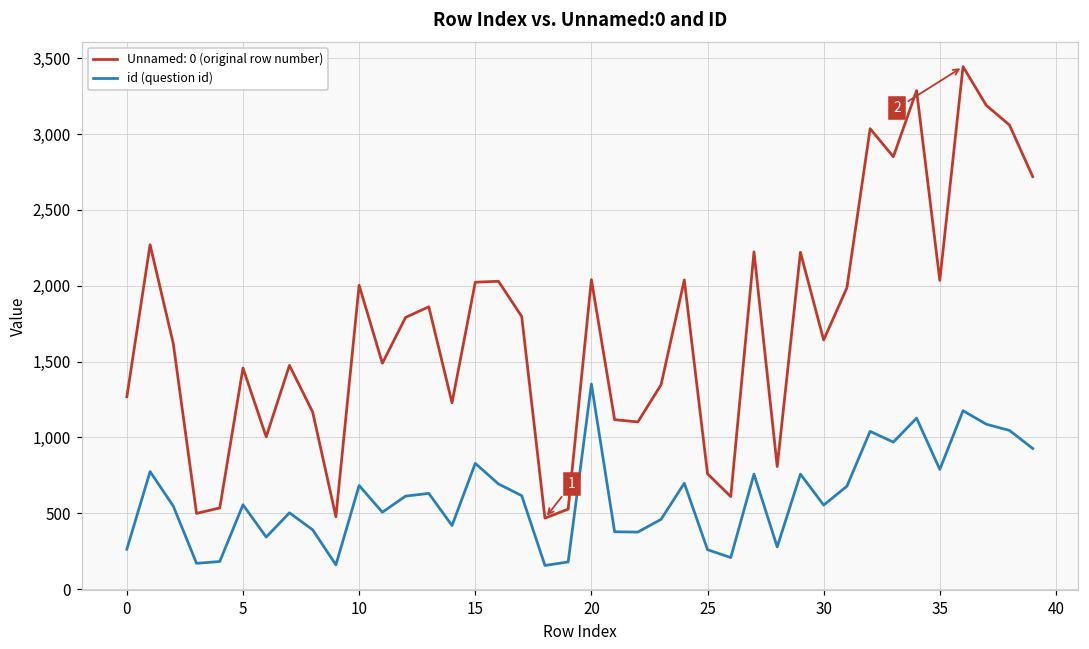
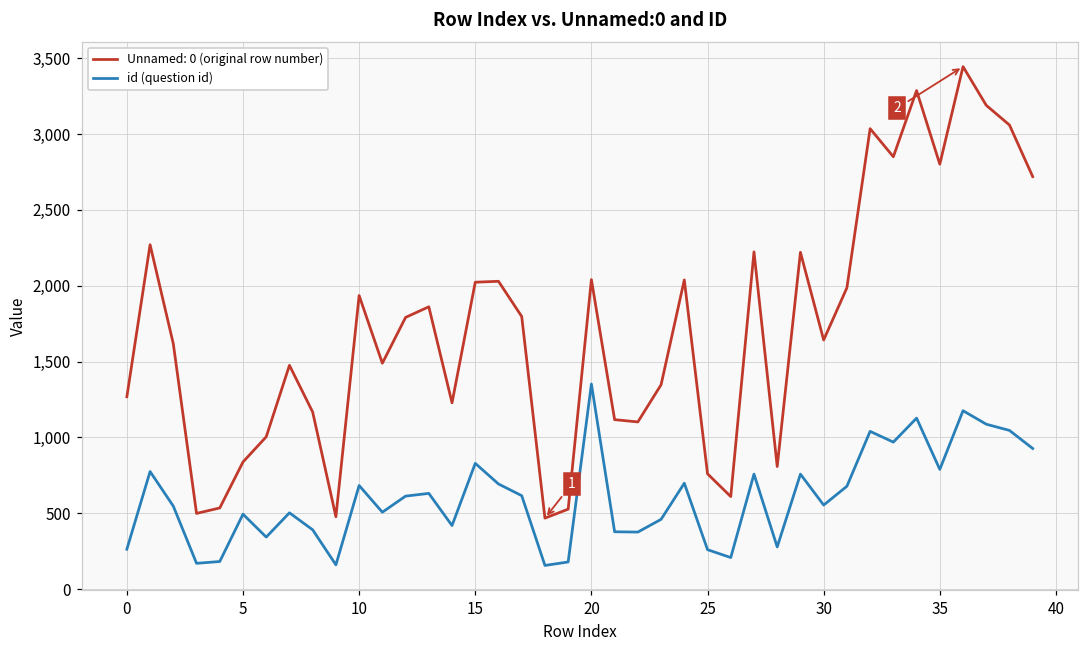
  {
    "Unnamed: 0 (original row number)": {
      "0": "1,270",
-     "5": "1,460",
-     "10": "2,000",
+     "5": "840",
+     "10": "1,940",
      "15": "2,020",
      "20": "2,040",
      "25": "760",
      "30": "1,640",
-     "35": "2,040"
+     "35": "2,800"
    },
    "id (question id)": {
      "0": "260",
-     "5": "560",
+     "5": "490",
      "10": "680",
      "15": "830",
      "20": "1,350",
      "25": "260",
      "30": "550",
      "35": "790"
    }
  }
